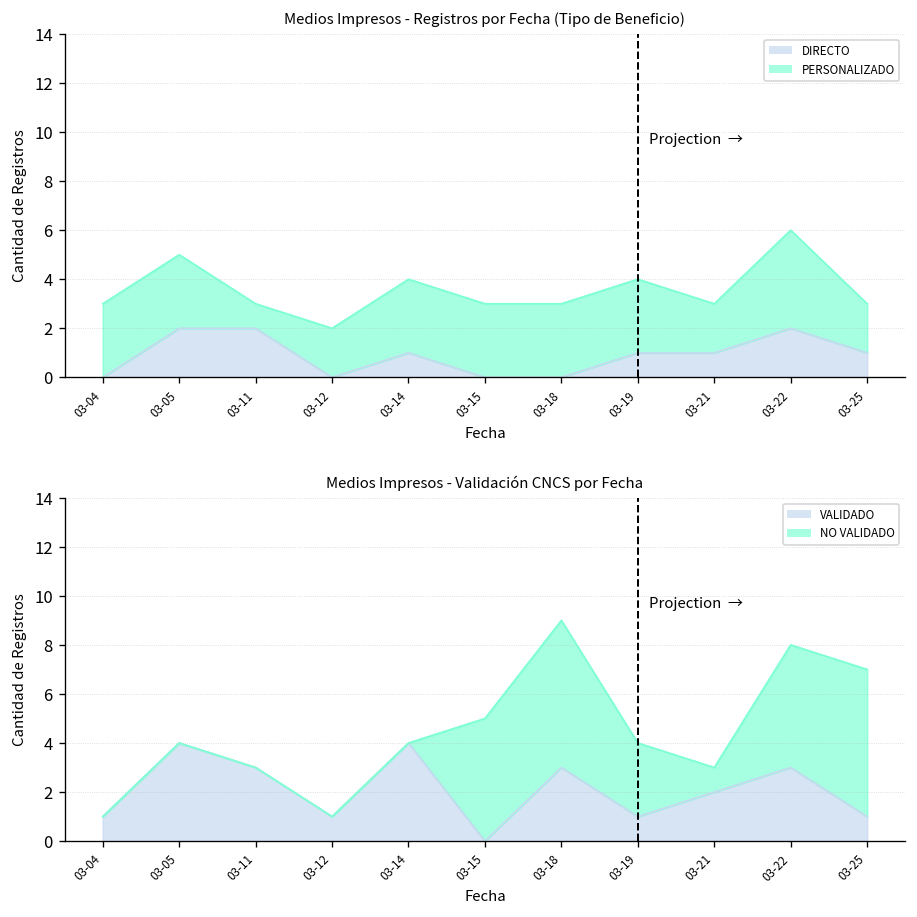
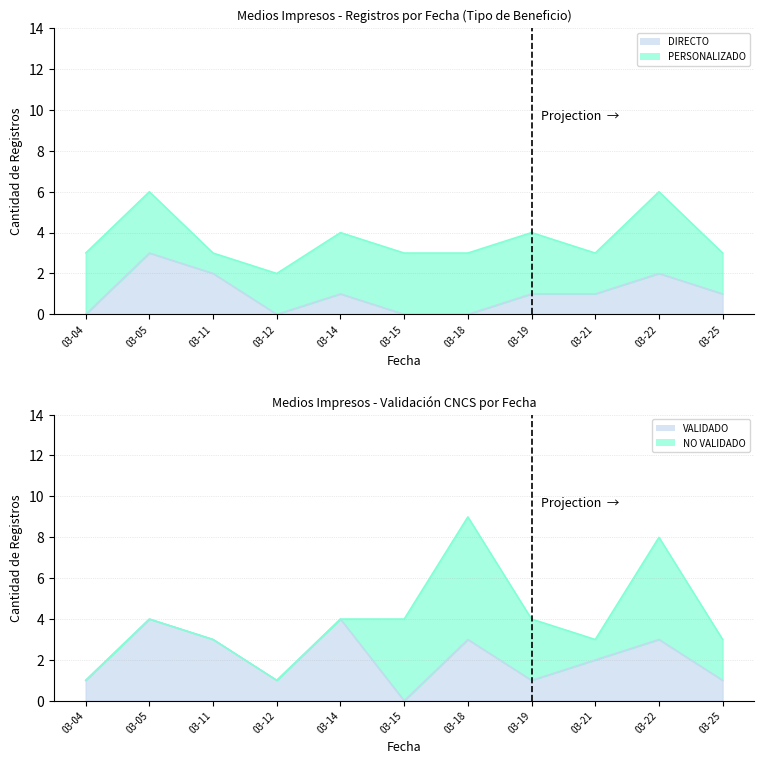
  {
    "Medios Impresos - Registros por Fecha (Tipo de Beneficio)": {
      "DIRECTO": {
        "03-04": 0,
-       "03-05": 2,
+       "03-05": 3,
        "03-11": 2,
        "03-12": 0,
        "03-14": 1,
        "03-15": 0,
        "03-18": 0,
        "03-19": 1,
        "03-21": 1,
        "03-22": 2,
        "03-25": 1
      },
      "PERSONALIZADO": {
        "03-04": 3,
        "03-11": 3,
        "03-12": 2,
        "03-14": 4,
        "03-15": 3,
        "03-18": 3,
        "03-19": 4,
        "03-21": 3,
        "03-22": 6,
        "03-25": 3
      }
    },
    "Medios Impresos - Validación CNCS por Fecha": {
      "VALIDADO": {
        "03-15": 0,
        "03-18": 3,
        "03-19": 1,
        "03-21": 2,
        "03-22": 3,
        "03-25": 1
      },
      "NO VALIDADO": {
-       "03-15": 5,
+       "03-15": 4,
        "03-18": 6,
        "03-19": 3,
        "03-21": 1,
        "03-22": 5,
-       "03-25": 6
+       "03-25": 2
      }
    }
  }
